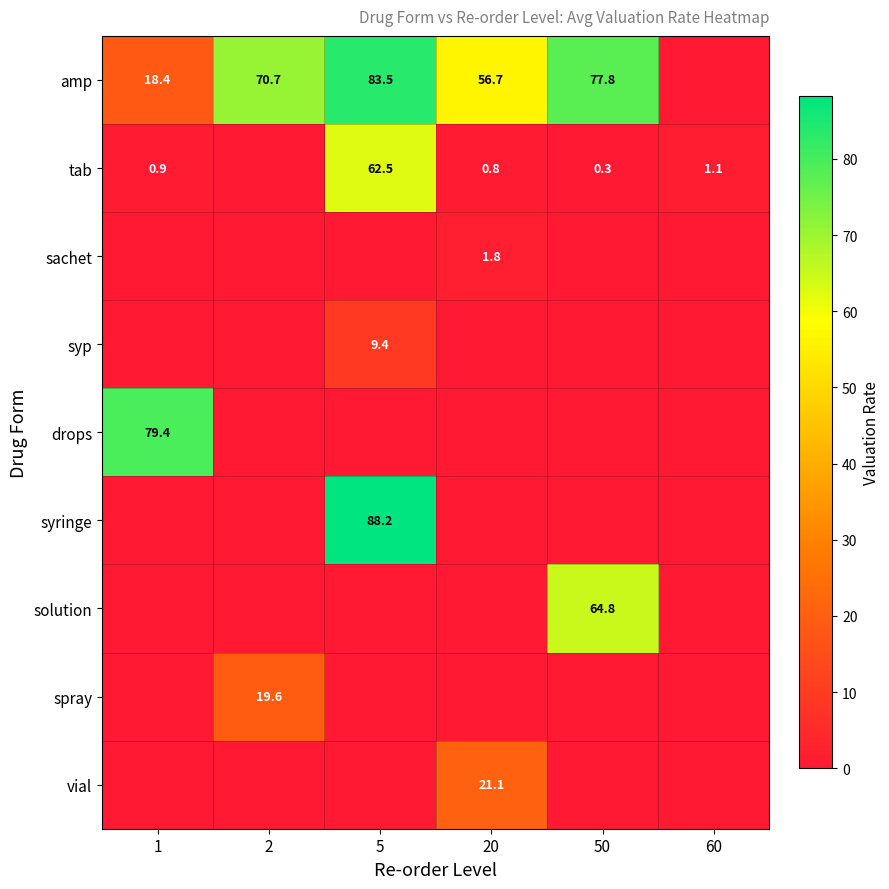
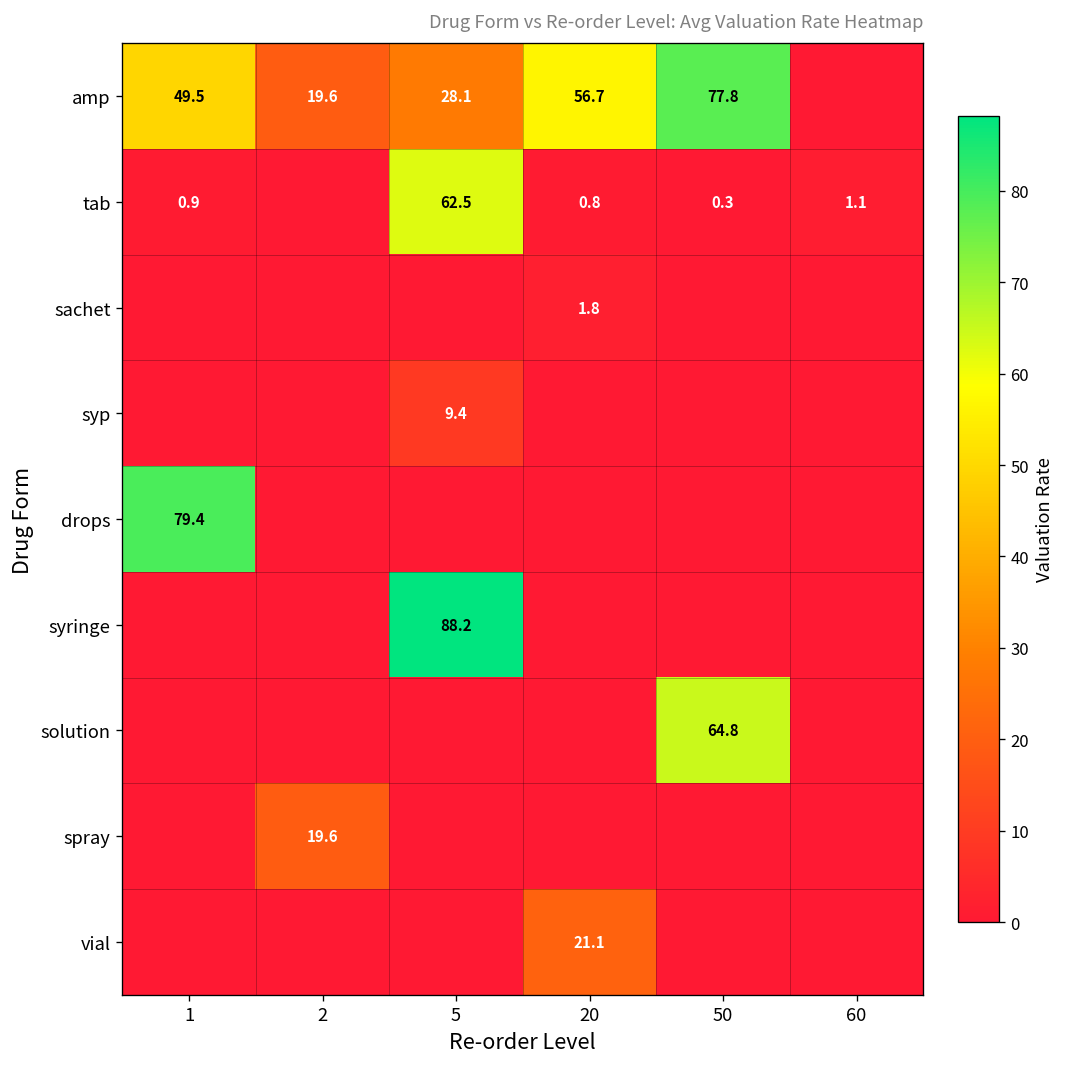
  {
    "amp": {
-     "1": 18.4,
-     "2": 70.7,
-     "5": 83.5,
+     "1": 49.5,
+     "2": 19.6,
+     "5": 28.1,
      "20": 56.7,
      "50": 77.8
    },
    "tab": {
      "1": 0.9,
      "5": 62.5,
      "20": 0.8,
      "50": 0.3,
      "60": 1.1
    },
    "sachet": {
      "20": 1.8
    },
    "syp": {
      "5": 9.4
    },
    "drops": {
      "1": 79.4
    },
    "syringe": {
      "5": 88.2
    },
    "solution": {
      "50": 64.8
    },
    "spray": {
      "2": 19.6
    },
    "vial": {
      "20": 21.1
    }
  }
